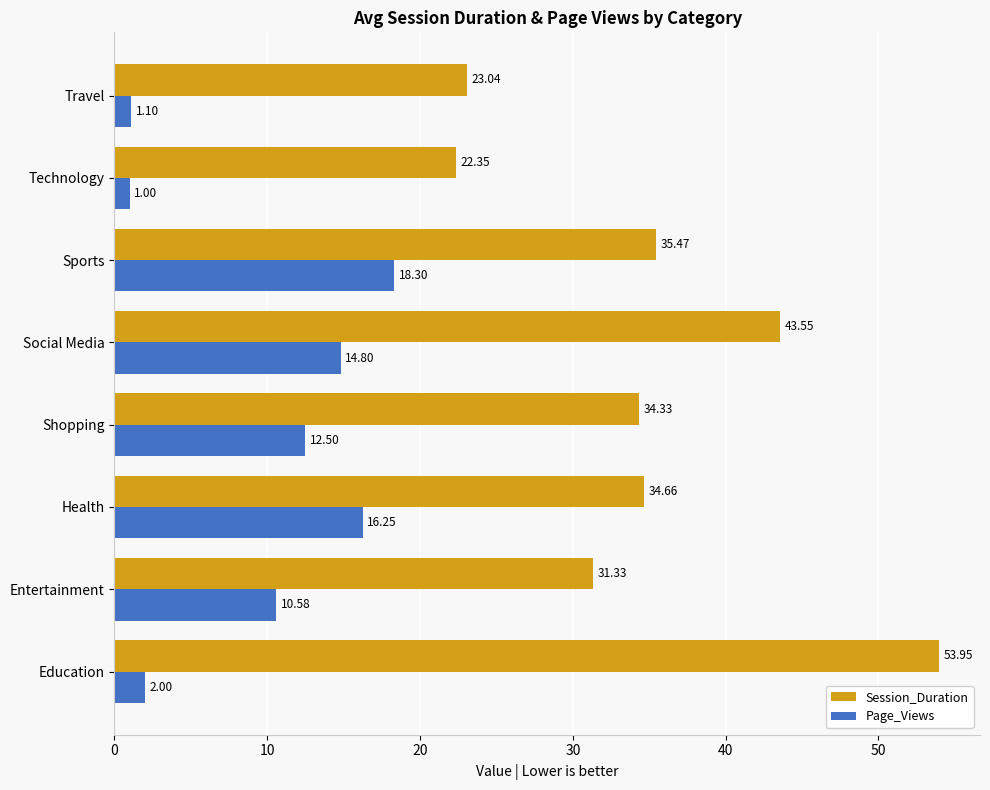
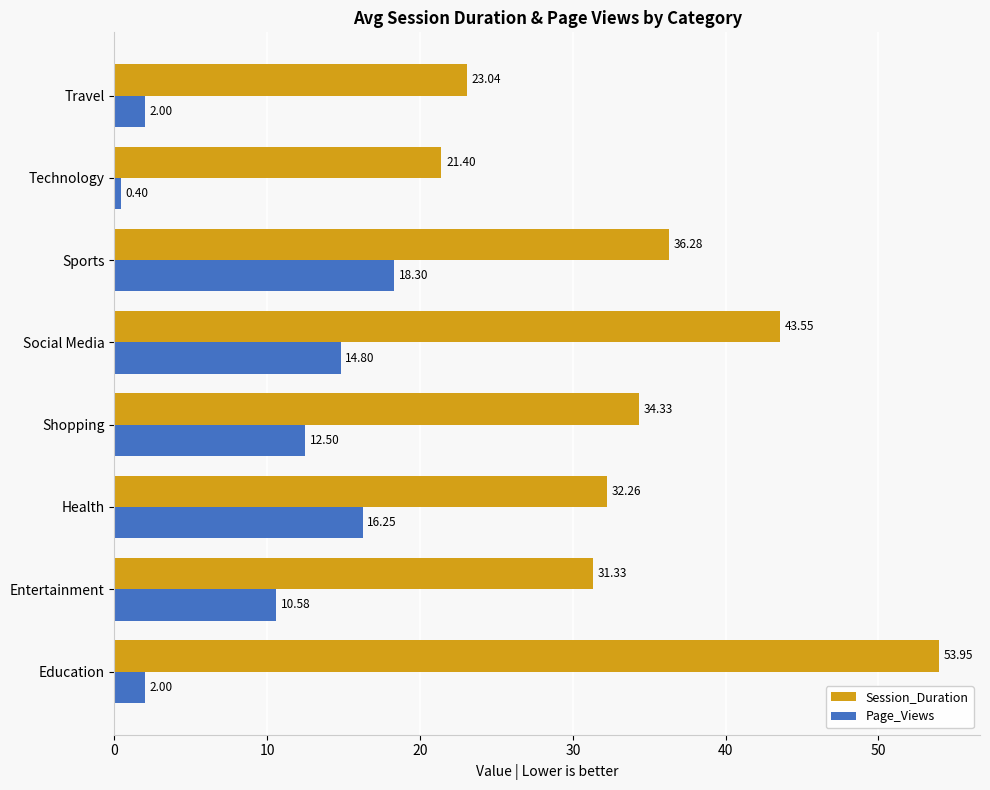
  {
    "Session_Duration": {
      "Travel": 23.04,
-     "Technology": 22.35,
-     "Sports": 35.47,
+     "Technology": 21.40,
+     "Sports": 36.28,
      "Social Media": 43.55,
      "Shopping": 34.33,
-     "Health": 34.66,
+     "Health": 32.26,
      "Entertainment": 31.33,
      "Education": 53.95
    },
    "Page_Views": {
-     "Travel": 1.10,
-     "Technology": 1.00,
+     "Travel": 2.00,
+     "Technology": 0.40,
      "Sports": 18.30,
      "Social Media": 14.80,
      "Shopping": 12.50,
      "Health": 16.25,
      "Entertainment": 10.58,
      "Education": 2.00
    }
  }
